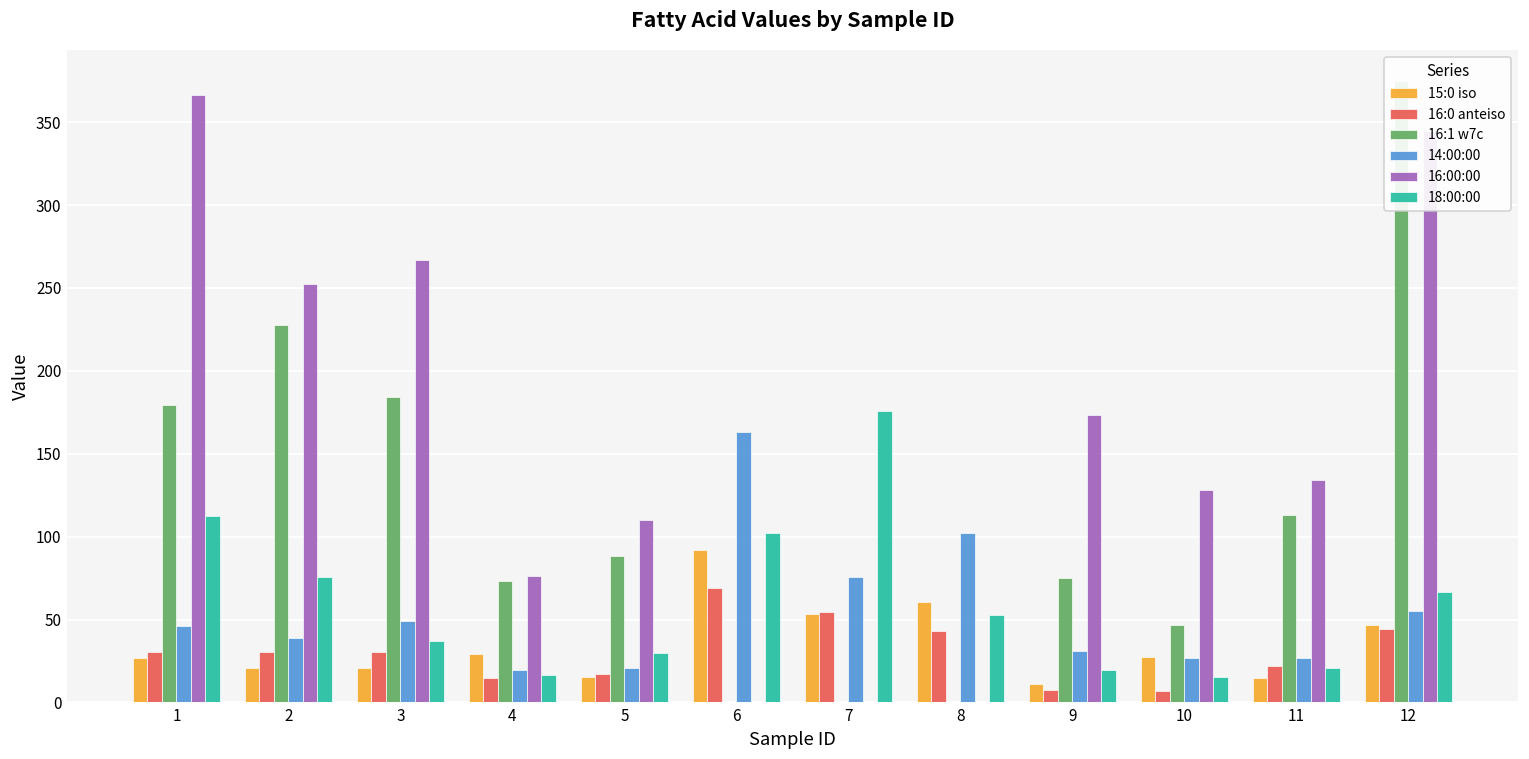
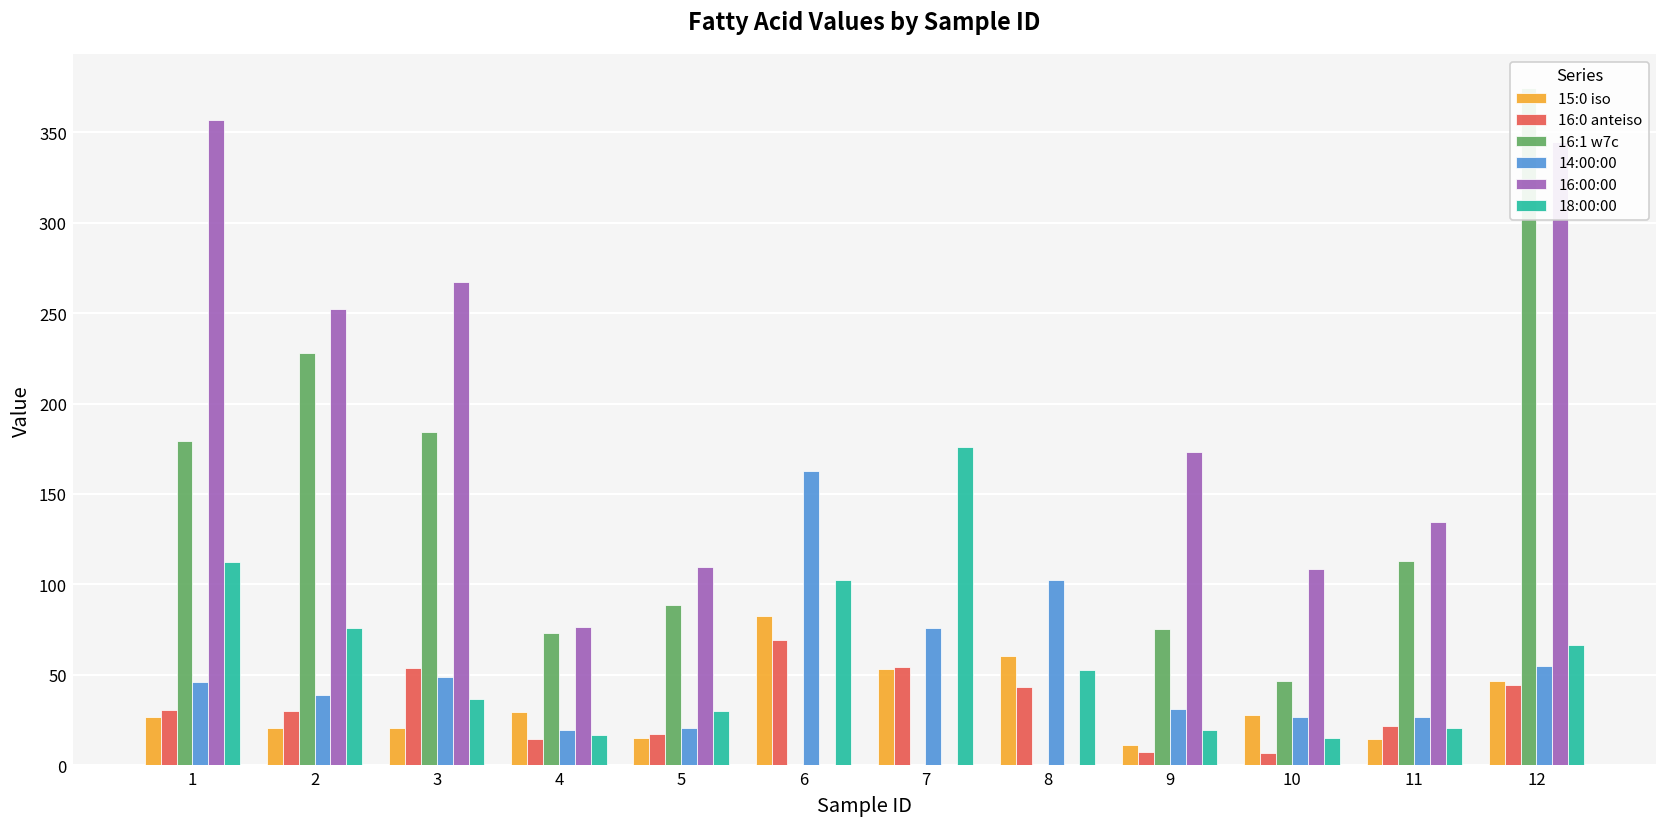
  {
    "15:0 iso": {
      "1": 27,
      "2": 21,
      "3": 21,
      "4": 29,
      "5": 15,
-     "6": 92,
+     "6": 82,
      "7": 53,
      "8": 60,
      "9": 11,
      "10": 28,
      "11": 15,
      "12": 46
    },
    "16:0 anteiso": {
      "1": 30,
      "2": 30,
-     "3": 30,
+     "3": 54,
      "4": 15,
      "5": 17,
      "6": 69,
      "7": 54,
      "8": 43,
      "9": 8,
      "10": 7,
      "11": 22,
      "12": 44
    },
    "16:1 w7c": {
      "1": 180,
      "2": 228,
      "3": 184,
      "4": 73,
      "5": 88,
      "6": 0,
      "7": 0,
      "8": 0,
      "9": 75,
      "10": 47,
      "11": 113
    },
    "14:00:00": {
      "1": 46,
      "2": 39,
      "3": 49,
      "4": 20,
      "5": 21,
      "6": 163,
      "7": 76,
      "8": 102,
      "9": 31,
      "10": 27,
      "11": 27,
      "12": 55
    },
    "16:00:00": {
-     "1": 366,
+     "1": 357,
      "2": 252,
      "3": 267,
      "4": 76,
      "5": 110,
      "6": 0,
      "7": 0,
      "8": 0,
      "9": 173,
-     "10": 128,
+     "10": 108,
      "11": 134
    },
    "18:00:00": {
      "1": 113,
      "2": 76,
      "3": 37,
      "4": 17,
      "5": 30,
      "6": 102,
      "7": 176,
      "8": 53,
      "9": 20,
      "10": 15,
      "11": 21,
      "12": 66
    }
  }
